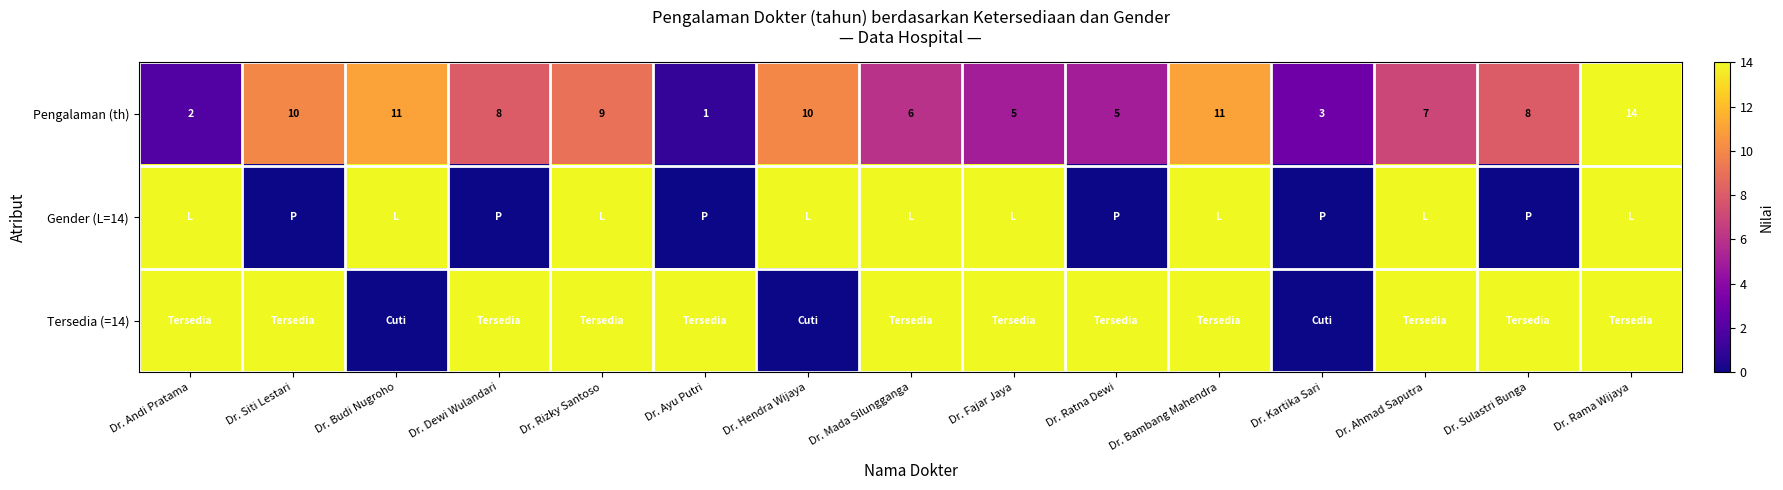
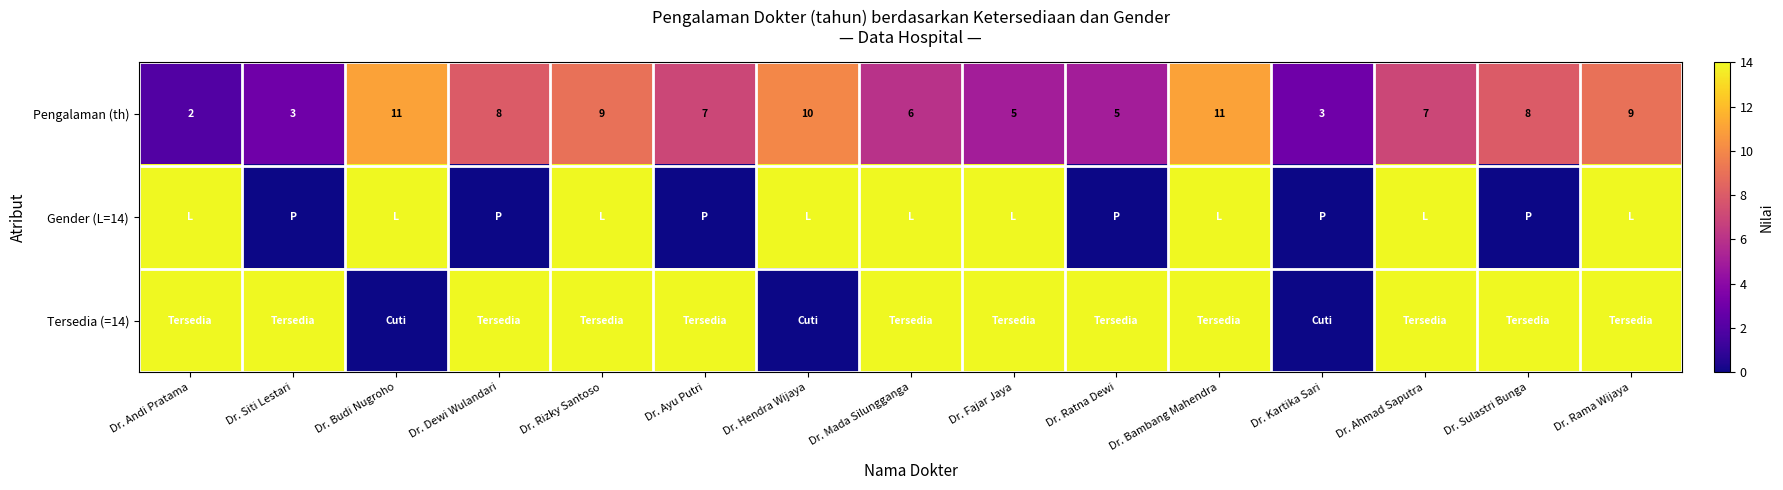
  {
    "Pengalaman (th)": {
      "Dr. Andi Pratama": 2,
-     "Dr. Siti Lestari": 10,
+     "Dr. Siti Lestari": 3,
      "Dr. Budi Nugroho": 11,
      "Dr. Dewi Wulandari": 8,
      "Dr. Rizky Santoso": 9,
-     "Dr. Ayu Putri": 1,
+     "Dr. Ayu Putri": 7,
      "Dr. Hendra Wijaya": 10,
      "Dr. Mada Silungganga": 6,
      "Dr. Fajar Jaya": 5,
      "Dr. Ratna Dewi": 5,
      "Dr. Bambang Mahendra": 11,
      "Dr. Kartika Sari": 3,
      "Dr. Ahmad Saputra": 7,
      "Dr. Sulastri Bunga": 8,
-     "Dr. Rama Wijaya": 14
+     "Dr. Rama Wijaya": 9
    }
  }
